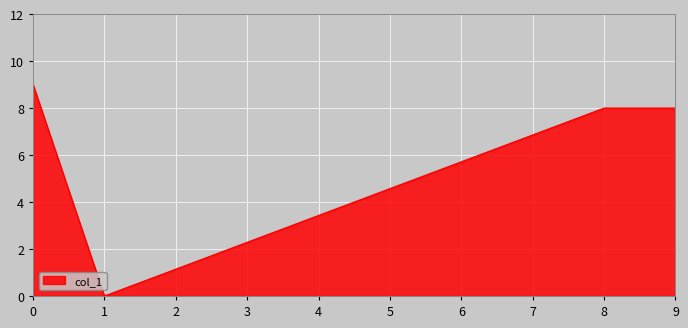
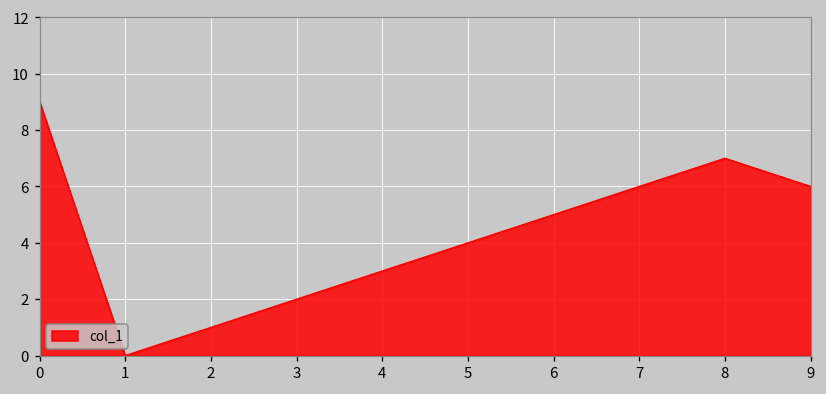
  {
    "0": 9,
    "1": 0,
-   "8": 8,
-   "9": 8
+   "8": 7,
+   "9": 6
  }
